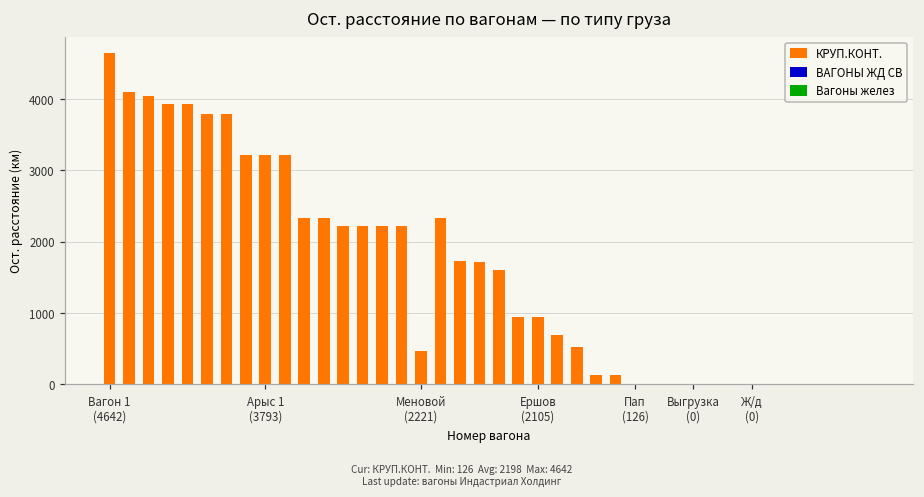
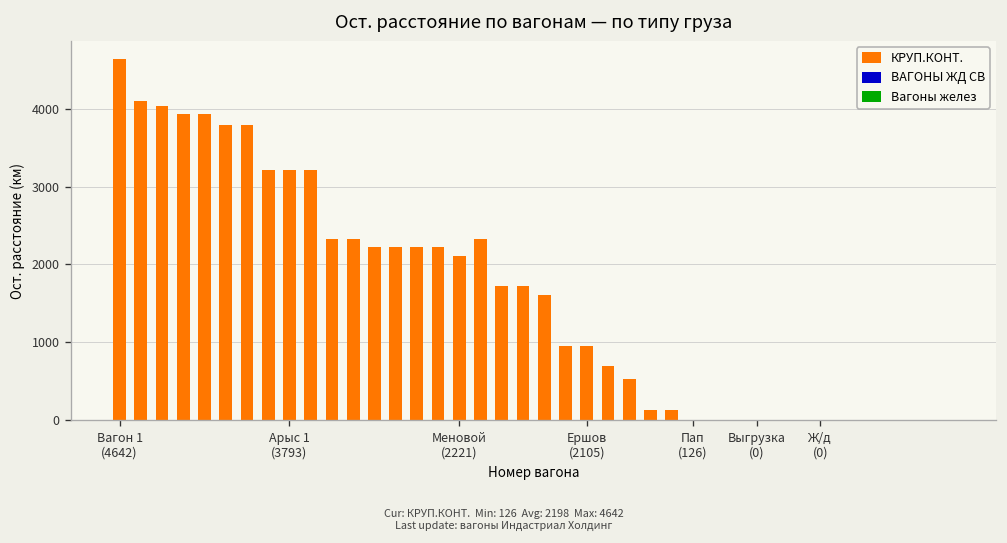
  {
    "КРУП.КОНТ.": {
      "Вагон 1 (4642)": 4600,
      "Арыс 1 (3793)": 3200,
-     "Меновой (2221)": 500,
+     "Меновой (2221)": 2100,
      "Ершов (2105)": 900,
      "Пап (126)": 0,
      "Выгрузка (0)": 0,
      "Ж/д (0)": 0
    },
    "Вагоны желез": {
      "Вагон 1 (4642)": 0,
      "Арыс 1 (3793)": 0,
      "Меновой (2221)": 0,
      "Ершов (2105)": 0,
      "Пап (126)": 0,
      "Выгрузка (0)": 0,
      "Ж/д (0)": 0
    }
  }
